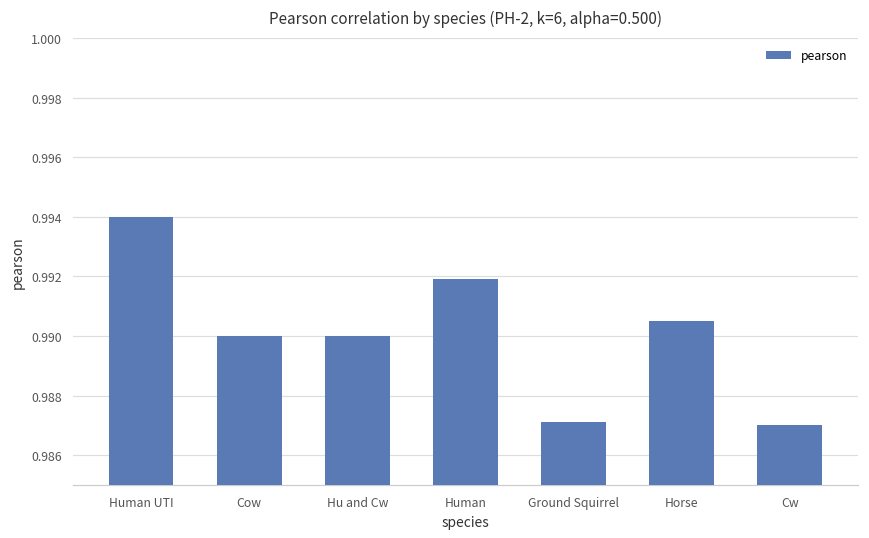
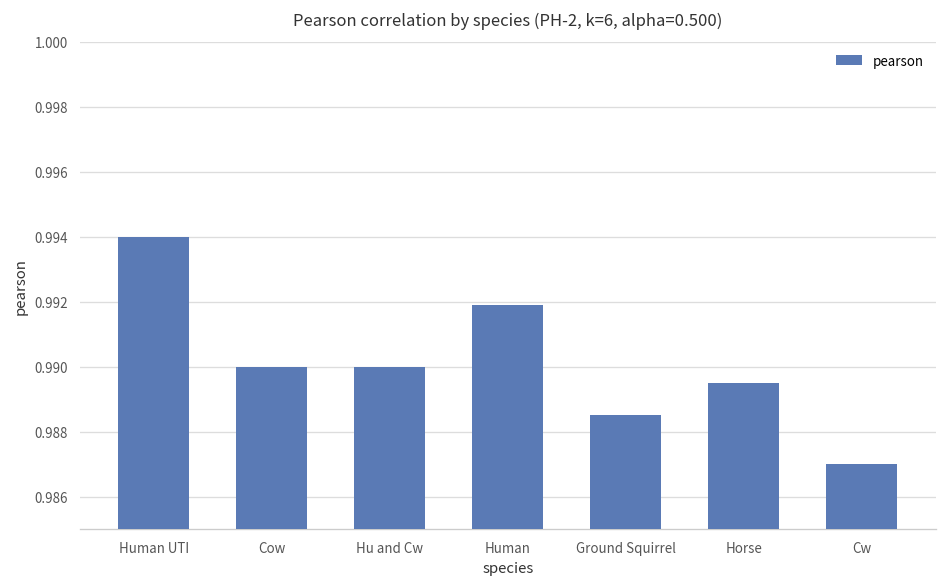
  {
    "Human UTI": 0.9940,
    "Cow": 0.9900,
    "Hu and Cw": 0.9900,
    "Human": 0.9919,
-   "Ground Squirrel": 0.9871,
-   "Horse": 0.9905,
+   "Ground Squirrel": 0.9885,
+   "Horse": 0.9895,
    "Cw": 0.9870
  }
